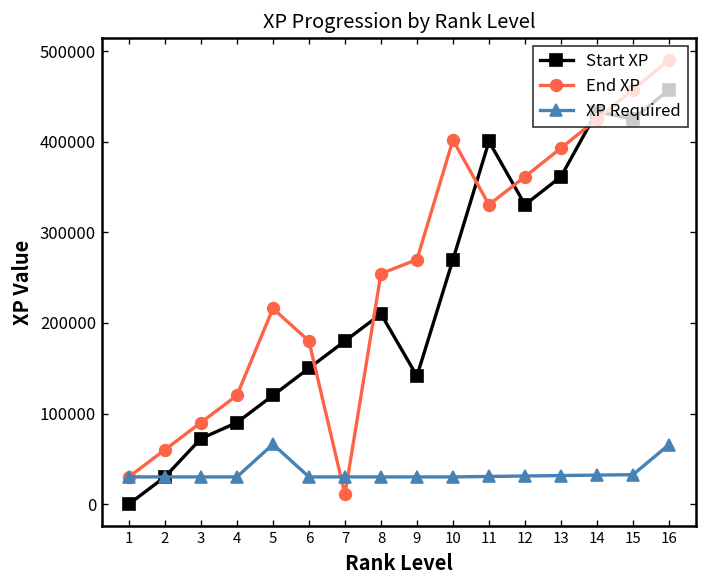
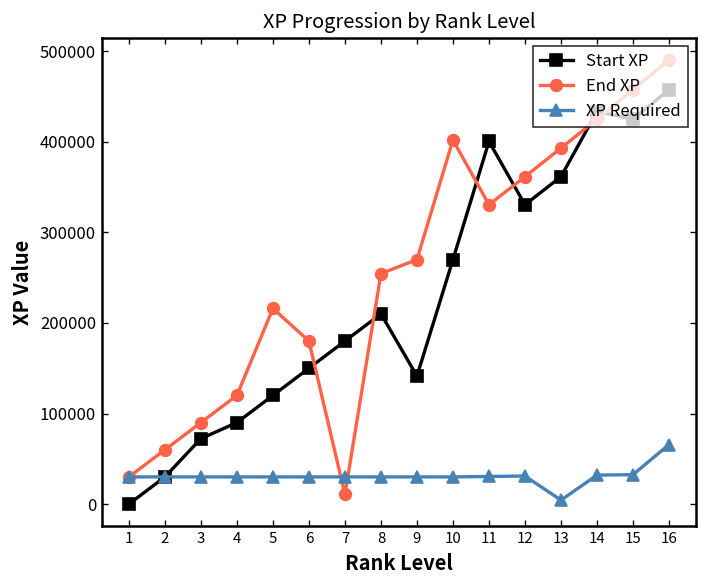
  {
    "Start XP": {
      "1": 0,
      "3": 70000,
      "4": 90000,
      "5": 120000,
      "6": 150000,
      "7": 180000,
      "8": 210000,
      "9": 140000,
      "10": 270000,
      "11": 400000,
      "12": 330000,
      "13": 360000
    },
    "End XP": {
      "2": 60000,
      "3": 90000,
      "4": 120000,
      "5": 220000,
      "6": 180000,
      "7": 10000,
      "8": 250000,
      "9": 270000,
      "10": 400000,
      "11": 330000,
      "12": 360000,
      "13": 390000
    },
    "XP Required": {
      "3": 30000,
      "4": 30000,
-     "5": 70000,
+     "5": 30000,
      "6": 30000,
      "7": 30000,
      "8": 30000,
      "9": 30000,
      "10": 30000,
      "11": 30000,
      "12": 30000,
-     "13": 30000,
+     "13": 0,
      "14": 30000,
      "15": 30000,
      "16": 70000
    }
  }
